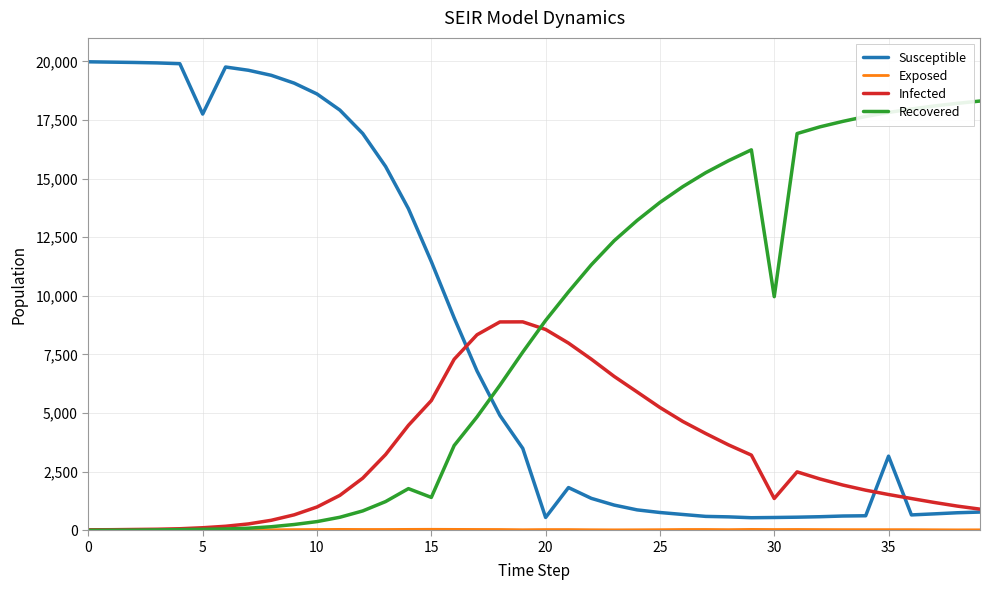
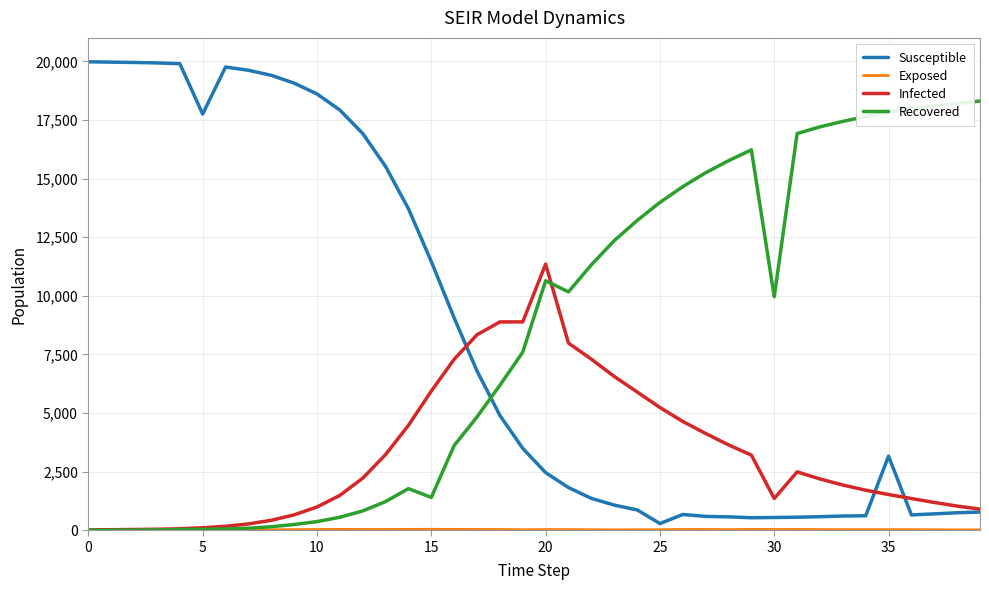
  {
    "Susceptible": {
      "0": "20,000",
      "5": "17,800",
      "10": "18,600",
      "15": "11,500",
-     "20": "500",
-     "25": "800",
+     "20": "2,500",
+     "25": "300",
      "30": "500",
      "35": "3,200"
    },
    "Exposed": {
      "10": "0",
      "15": "0",
      "20": "0",
      "25": "0",
      "30": "0",
      "35": "0"
    },
    "Infected": {
      "10": "1,000",
-     "15": "5,500",
-     "20": "8,600",
+     "15": "5,900",
+     "20": "11,400",
      "25": "5,200",
      "30": "1,400",
      "35": "1,500"
    },
    "Recovered": {
      "10": "400",
      "15": "1,400",
-     "20": "8,900",
+     "20": "10,600",
      "25": "14,000",
      "30": "10,000"
    }
  }
